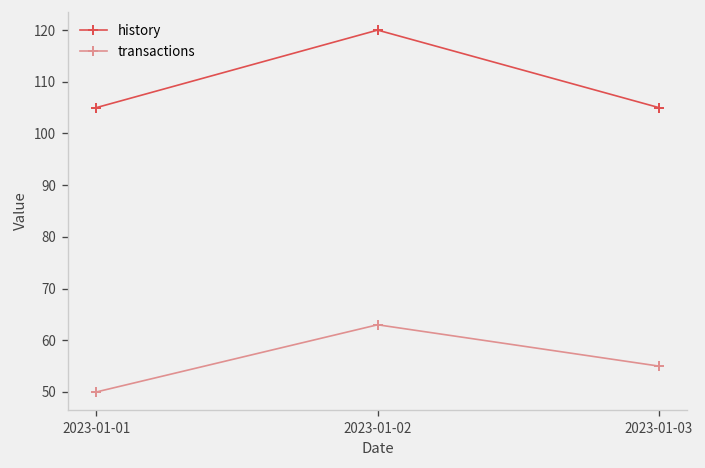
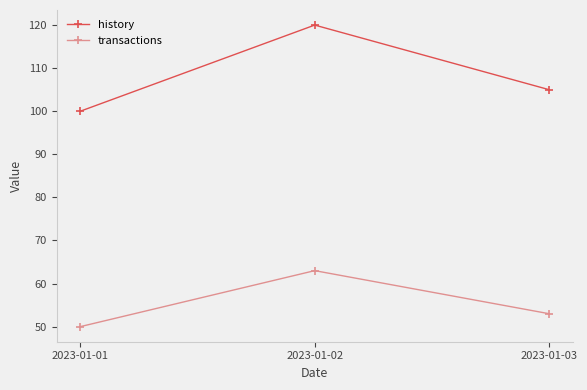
  {
    "history": {
-     "2023-01-01": 105,
+     "2023-01-01": 100,
      "2023-01-02": 120,
      "2023-01-03": 105
    },
    "transactions": {
      "2023-01-01": 50,
      "2023-01-02": 63,
-     "2023-01-03": 55
+     "2023-01-03": 53
    }
  }
